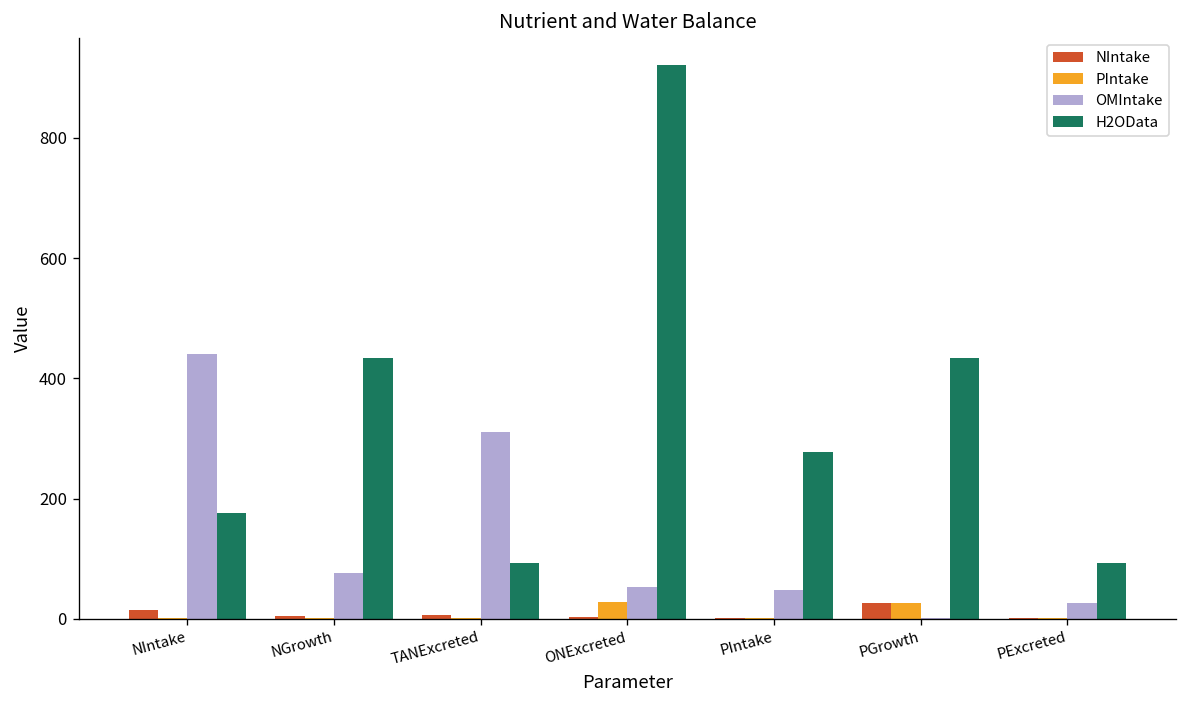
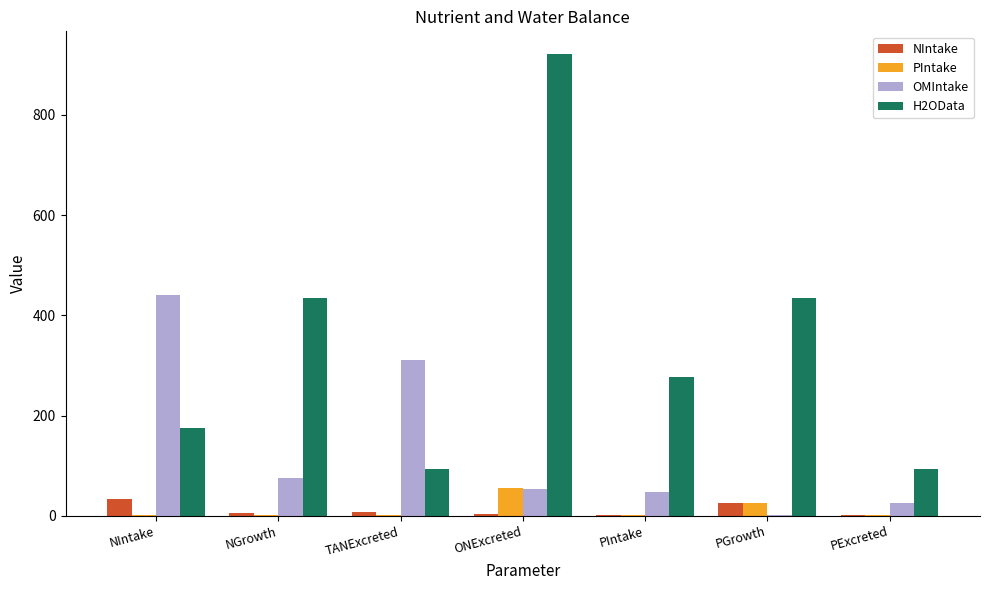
  {
    "NIntake": {
-     "NIntake": 10,
+     "NIntake": 30,
      "TANExcreted": 10,
      "PGrowth": 30
    },
    "PIntake": {
-     "ONExcreted": 30,
+     "ONExcreted": 60,
      "PGrowth": 30
    },
    "OMIntake": {
      "NIntake": 440,
      "NGrowth": 80,
      "TANExcreted": 310,
      "ONExcreted": 50,
      "PIntake": 50,
      "PExcreted": 30
    },
    "H2OData": {
      "NIntake": 180,
      "NGrowth": 430,
      "TANExcreted": 90,
      "ONExcreted": 920,
      "PIntake": 280,
      "PGrowth": 430,
      "PExcreted": 90
    }
  }
